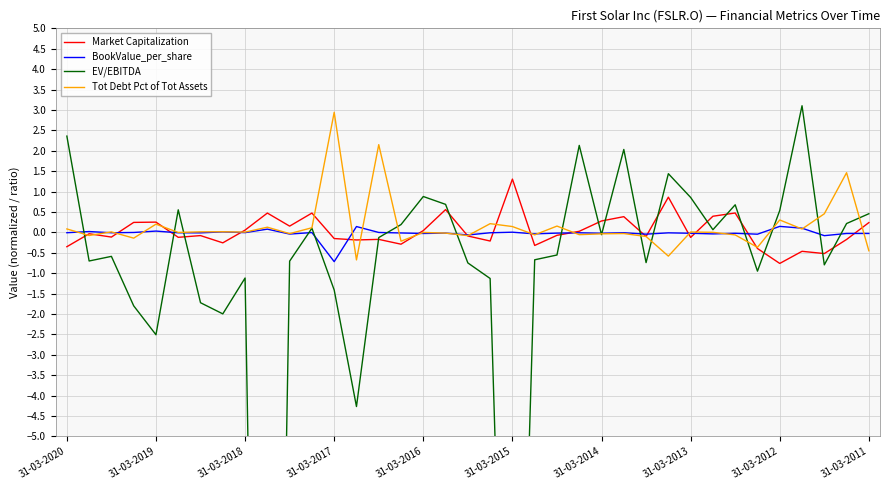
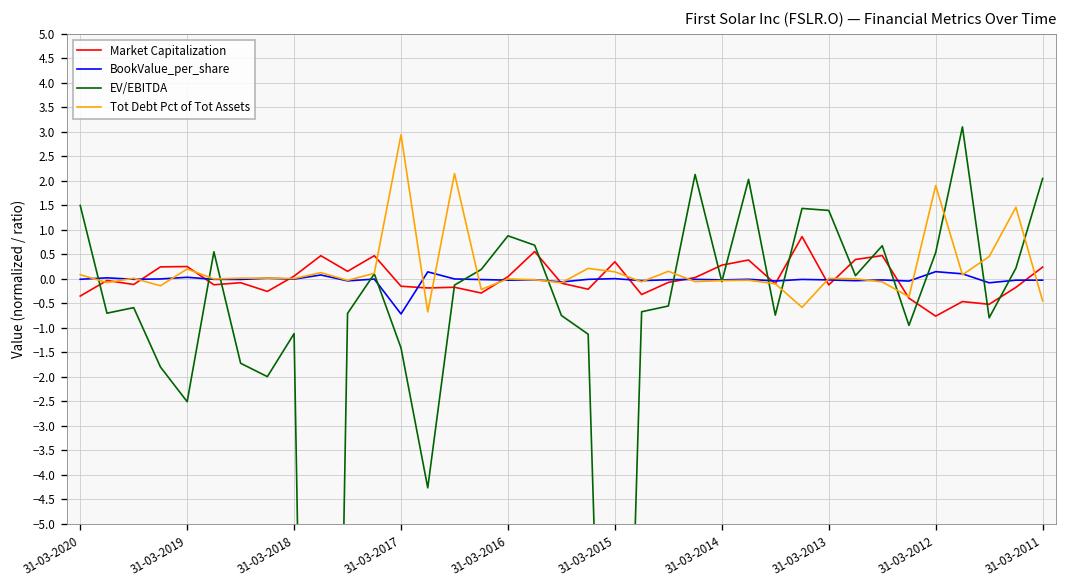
  {
    "Market Capitalization": {
      "31-03-2020": -0.4,
      "31-03-2017": -0.2,
-     "31-03-2015": 1.3,
+     "31-03-2015": 0.3,
      "31-03-2014": 0.3,
      "31-03-2013": -0.1,
      "31-03-2012": -0.8,
      "31-03-2011": 0.2
    },
    "BookValue_per_share": {
      "31-03-2020": 0.0,
      "31-03-2019": 0.0,
      "31-03-2017": -0.7,
      "31-03-2015": 0.0,
      "31-03-2012": 0.1,
      "31-03-2011": 0.0
    },
    "EV/EBITDA": {
-     "31-03-2020": 2.4,
+     "31-03-2020": 1.5,
      "31-03-2019": -2.5,
      "31-03-2018": -1.1,
      "31-03-2017": -1.4,
      "31-03-2016": 0.9,
-     "31-03-2013": 0.9,
+     "31-03-2013": 1.4,
      "31-03-2012": 0.5,
-     "31-03-2011": 0.5
+     "31-03-2011": 2.0
    },
    "Tot Debt Pct of Tot Assets": {
      "31-03-2020": 0.1,
      "31-03-2017": 2.9,
      "31-03-2015": 0.1,
-     "31-03-2012": 0.3,
+     "31-03-2012": 1.9,
      "31-03-2011": -0.5
    }
  }
